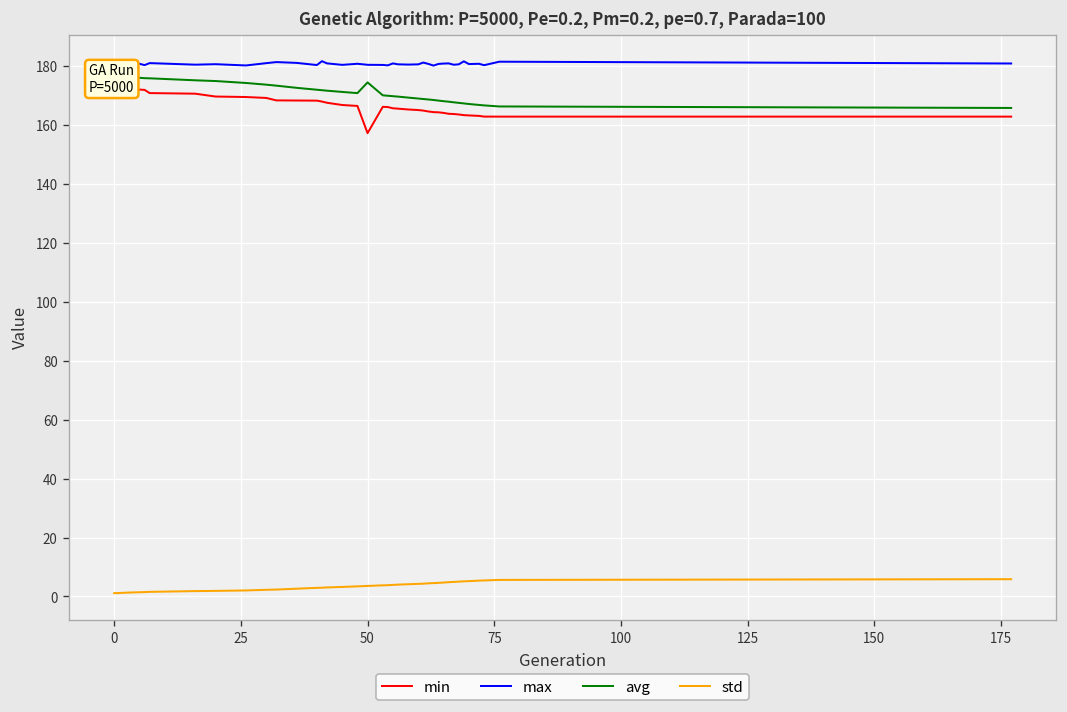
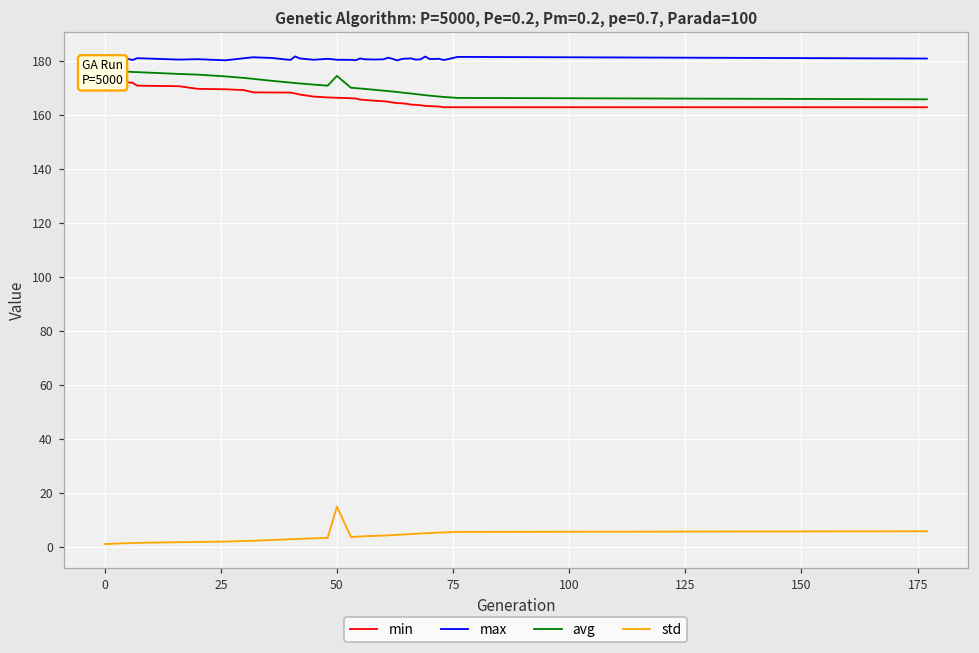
  {
    "min": {
-     "50": 157
+     "50": 166
    },
    "max": {
      "0": 171,
      "50": 181
    },
    "avg": {
      "50": 175
    },
    "std": {
      "0": 1,
-     "50": 4
+     "50": 15
    }
  }
